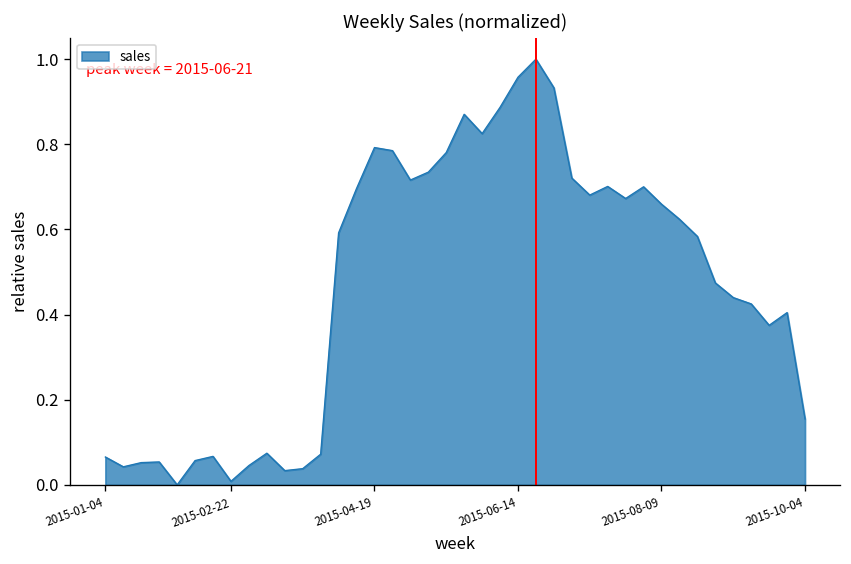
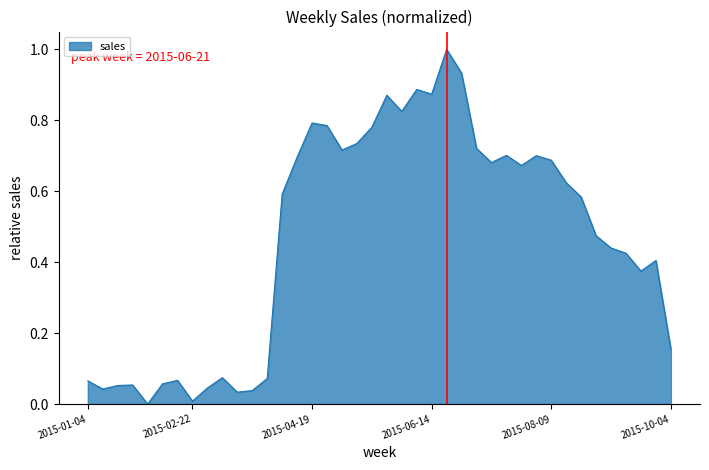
  {
    "2015-01-04": 0.07,
    "2015-02-22": 0.01,
    "2015-04-19": 0.79,
-   "2015-06-14": 0.96,
-   "2015-08-09": 0.66,
+   "2015-06-14": 0.87,
+   "2015-08-09": 0.69,
    "2015-10-04": 0.15
  }
